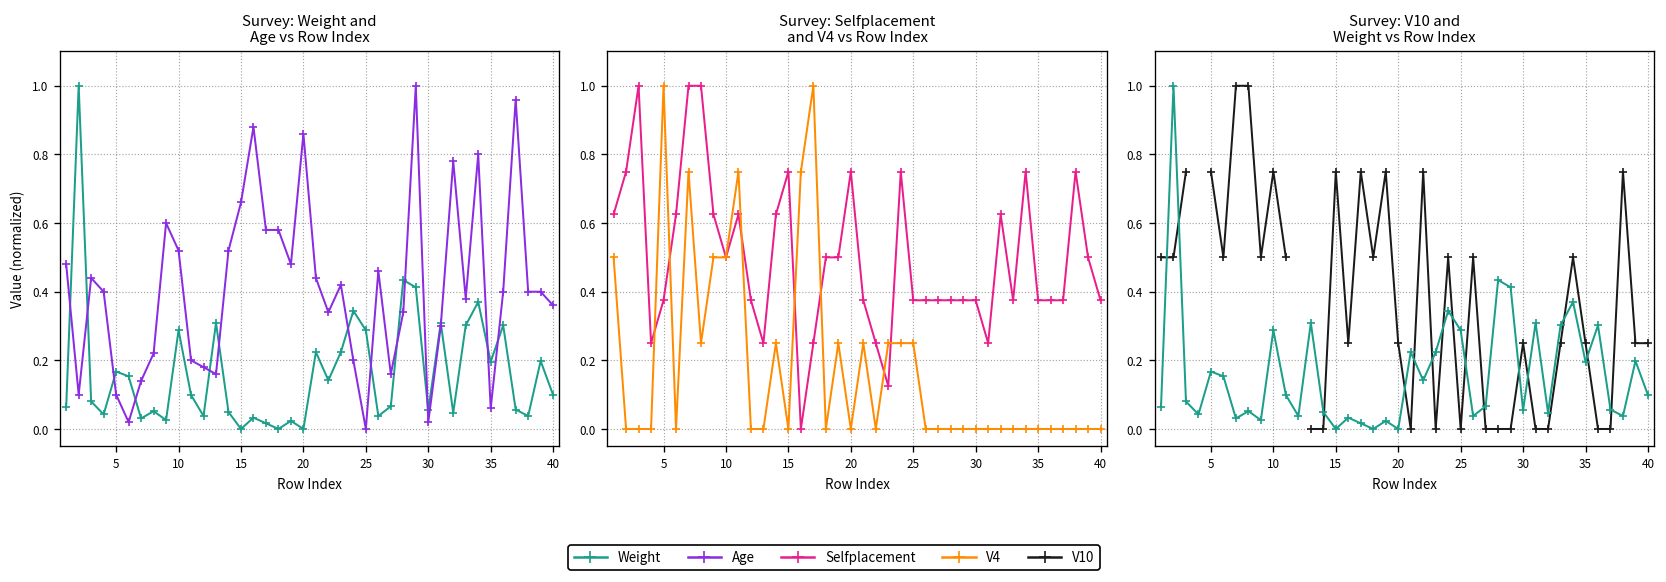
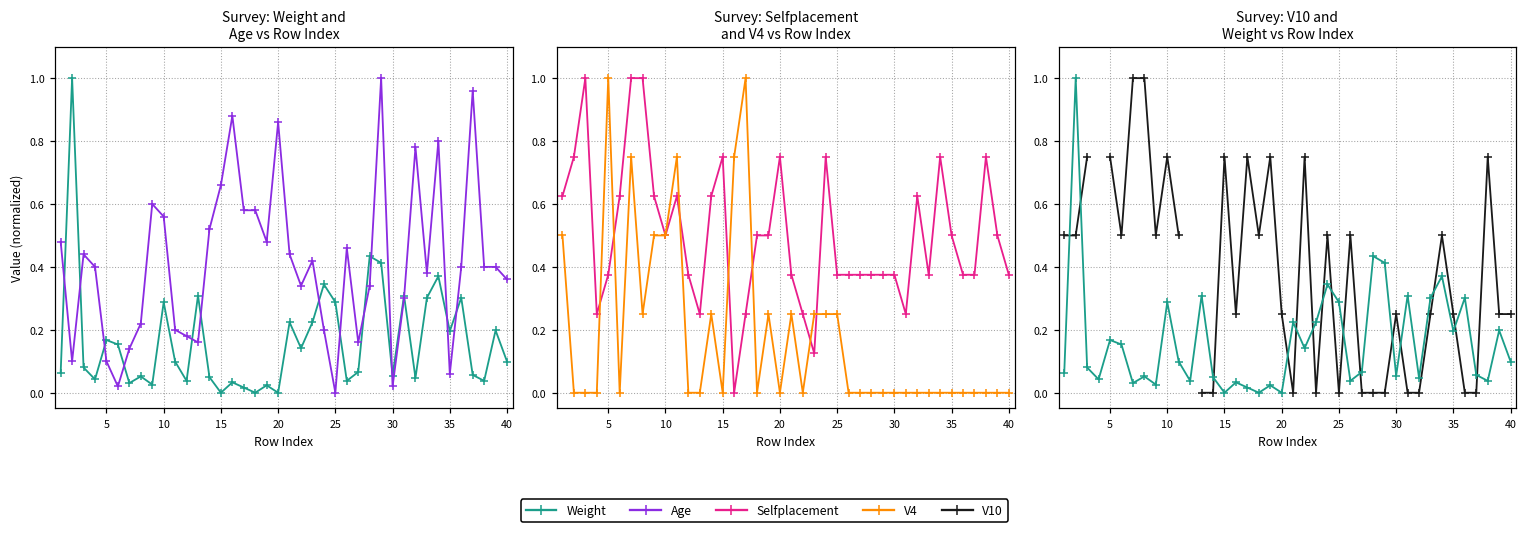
  {
    "Survey: Weight and Age vs Row Index": {
      "Weight": {
        "5": 0.17,
        "10": 0.29,
        "15": 0.00,
        "20": 0.00,
        "25": 0.29,
        "30": 0.05,
        "35": 0.20,
        "40": 0.10
      },
      "Age": {
        "5": 0.10,
-       "10": 0.52,
+       "10": 0.56,
        "15": 0.66,
        "20": 0.86,
        "25": 0.00,
        "30": 0.02,
        "35": 0.06,
        "40": 0.36
      }
    },
    "Survey: Selfplacement and V4 vs Row Index": {
      "Selfplacement": {
        "5": 0.38,
        "15": 0.75,
        "20": 0.75,
        "25": 0.38,
        "30": 0.38,
-       "35": 0.38,
+       "35": 0.50,
        "40": 0.38
      },
      "V4": {
        "5": 1.00,
        "15": 0.00,
        "20": 0.00,
        "25": 0.25,
        "30": 0.00,
        "35": 0.00,
        "40": 0.00
      }
    },
    "Survey: V10 and Weight vs Row Index": {
      "V10": {
        "5": 0.75,
        "10": 0.75,
        "15": 0.75,
        "20": 0.25,
        "25": 0.00,
        "30": 0.25,
        "35": 0.25,
        "40": 0.25
      },
      "Weight": {
        "5": 0.17,
        "10": 0.29,
        "15": 0.00,
        "20": 0.00,
        "25": 0.29,
        "30": 0.05,
        "35": 0.20,
        "40": 0.10
      }
    }
  }
